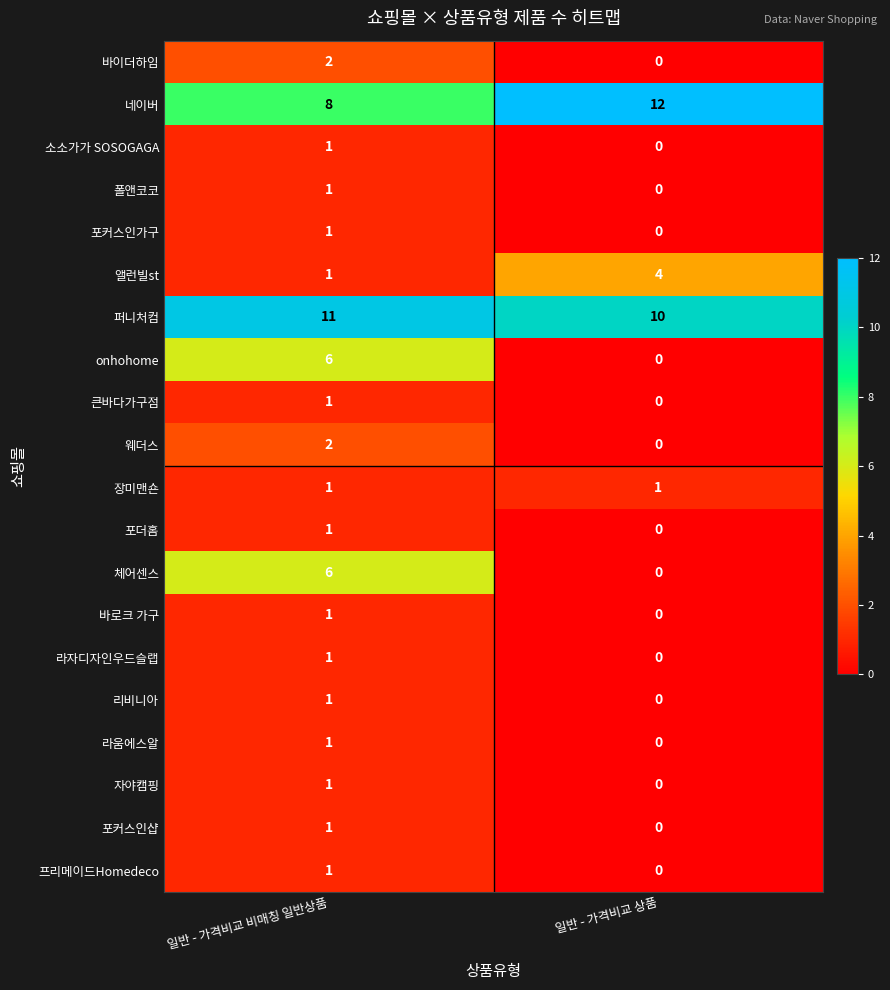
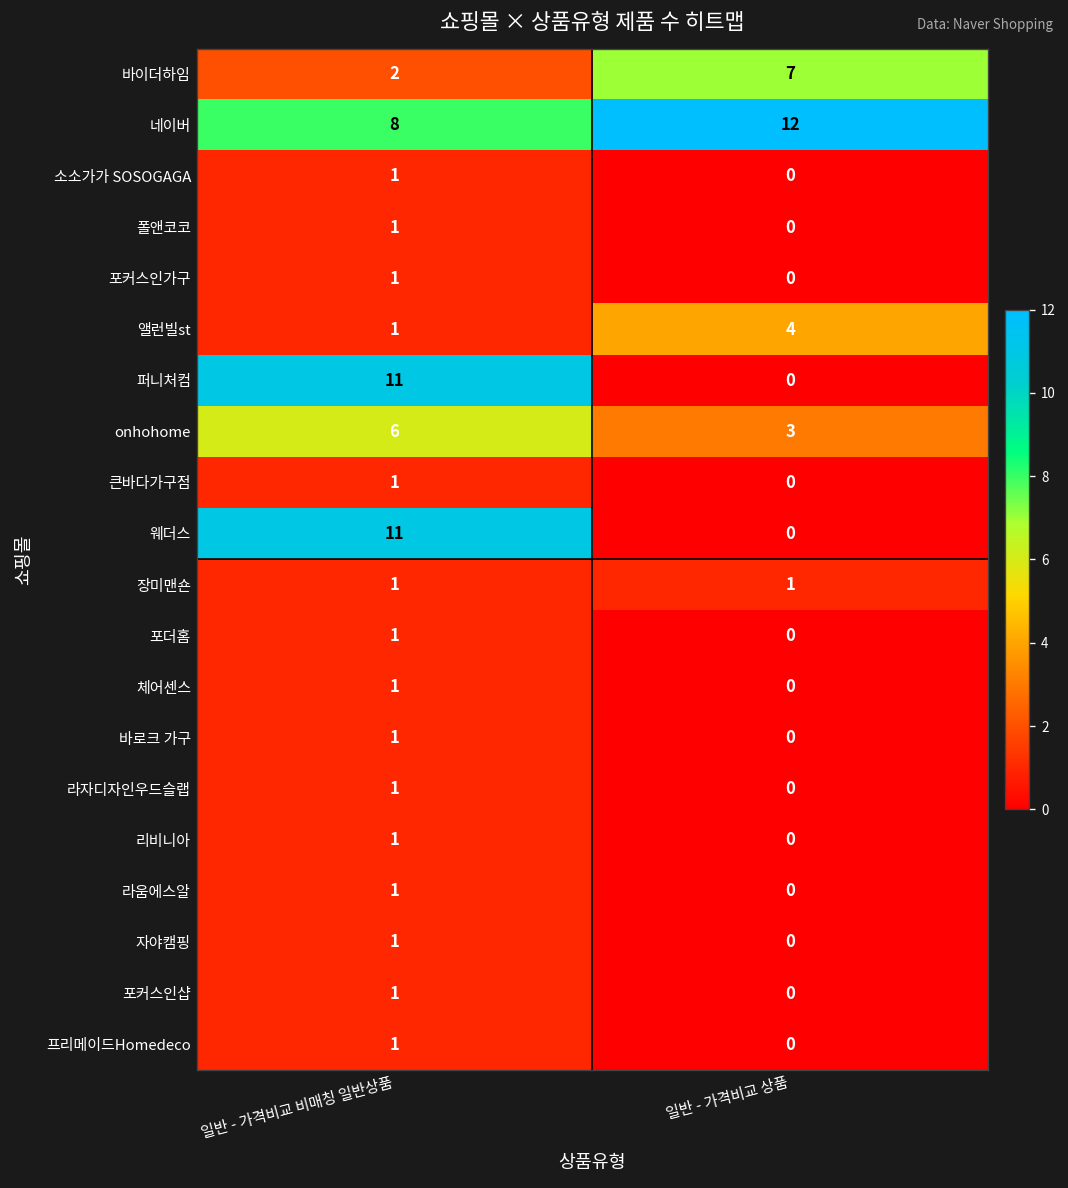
  {
    "바이더하임": {
      "일반 - 가격비교 비매칭 일반상품": 2,
-     "일반 - 가격비교 상품": 0
+     "일반 - 가격비교 상품": 7
    },
    "네이버": {
      "일반 - 가격비교 비매칭 일반상품": 8,
      "일반 - 가격비교 상품": 12
    },
    "소소가가 SOSOGAGA": {
      "일반 - 가격비교 비매칭 일반상품": 1,
      "일반 - 가격비교 상품": 0
    },
    "폴앤코코": {
      "일반 - 가격비교 비매칭 일반상품": 1,
      "일반 - 가격비교 상품": 0
    },
    "포커스인가구": {
      "일반 - 가격비교 비매칭 일반상품": 1,
      "일반 - 가격비교 상품": 0
    },
    "앨런빌st": {
      "일반 - 가격비교 비매칭 일반상품": 1,
      "일반 - 가격비교 상품": 4
    },
    "퍼니처컴": {
      "일반 - 가격비교 비매칭 일반상품": 11,
-     "일반 - 가격비교 상품": 10
+     "일반 - 가격비교 상품": 0
    },
    "onhohome": {
      "일반 - 가격비교 비매칭 일반상품": 6,
-     "일반 - 가격비교 상품": 0
+     "일반 - 가격비교 상품": 3
    },
    "큰바다가구점": {
      "일반 - 가격비교 비매칭 일반상품": 1,
      "일반 - 가격비교 상품": 0
    },
    "웨더스": {
-     "일반 - 가격비교 비매칭 일반상품": 2,
+     "일반 - 가격비교 비매칭 일반상품": 11,
      "일반 - 가격비교 상품": 0
    },
    "장미맨숀": {
      "일반 - 가격비교 비매칭 일반상품": 1,
      "일반 - 가격비교 상품": 1
    },
    "포더홈": {
      "일반 - 가격비교 비매칭 일반상품": 1,
      "일반 - 가격비교 상품": 0
    },
    "체어센스": {
-     "일반 - 가격비교 비매칭 일반상품": 6,
+     "일반 - 가격비교 비매칭 일반상품": 1,
      "일반 - 가격비교 상품": 0
    },
    "바로크 가구": {
      "일반 - 가격비교 비매칭 일반상품": 1,
      "일반 - 가격비교 상품": 0
    },
    "라자디자인우드슬랩": {
      "일반 - 가격비교 비매칭 일반상품": 1,
      "일반 - 가격비교 상품": 0
    },
    "리비니아": {
      "일반 - 가격비교 비매칭 일반상품": 1,
      "일반 - 가격비교 상품": 0
    },
    "라움에스알": {
      "일반 - 가격비교 비매칭 일반상품": 1,
      "일반 - 가격비교 상품": 0
    },
    "자야캠핑": {
      "일반 - 가격비교 비매칭 일반상품": 1,
      "일반 - 가격비교 상품": 0
    },
    "포커스인샵": {
      "일반 - 가격비교 비매칭 일반상품": 1,
      "일반 - 가격비교 상품": 0
    },
    "프리메이드Homedeco": {
      "일반 - 가격비교 비매칭 일반상품": 1,
      "일반 - 가격비교 상품": 0
    }
  }
